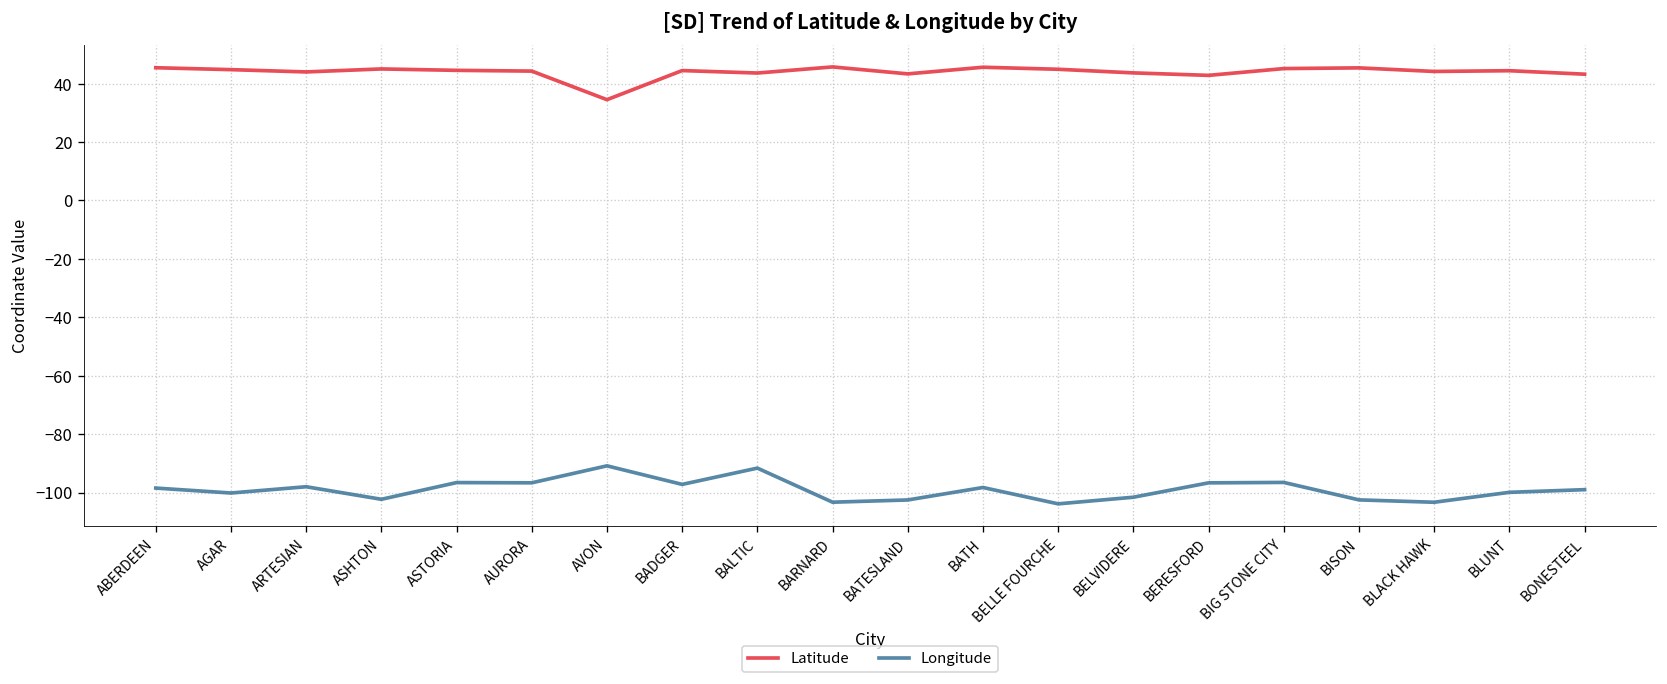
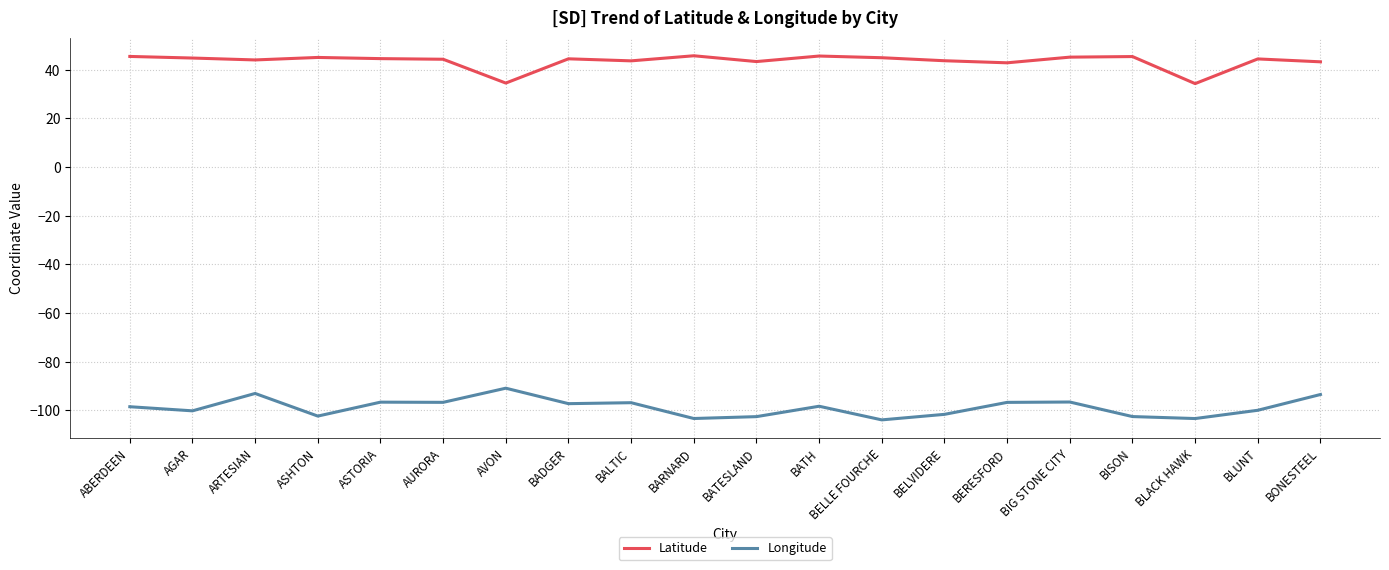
  {
    "Latitude": {
      "ABERDEEN": 45,
      "AGAR": 45,
      "ARTESIAN": 44,
      "ASHTON": 45,
      "ASTORIA": 45,
      "AURORA": 44,
      "AVON": 35,
      "BADGER": 44,
      "BALTIC": 44,
      "BARNARD": 46,
      "BATESLAND": 43,
      "BATH": 46,
      "BELLE FOURCHE": 45,
      "BELVIDERE": 44,
      "BERESFORD": 43,
      "BIG STONE CITY": 45,
      "BISON": 45,
-     "BLACK HAWK": 44,
+     "BLACK HAWK": 34,
      "BLUNT": 44,
      "BONESTEEL": 43
    },
    "Longitude": {
      "ABERDEEN": -98,
      "AGAR": -100,
-     "ARTESIAN": -98,
+     "ARTESIAN": -93,
      "ASHTON": -102,
      "ASTORIA": -97,
      "AURORA": -97,
      "AVON": -91,
      "BADGER": -97,
-     "BALTIC": -92,
+     "BALTIC": -97,
      "BARNARD": -103,
      "BATESLAND": -103,
      "BATH": -98,
      "BELLE FOURCHE": -104,
      "BELVIDERE": -102,
      "BERESFORD": -97,
      "BIG STONE CITY": -97,
      "BISON": -103,
      "BLACK HAWK": -103,
      "BLUNT": -100,
-     "BONESTEEL": -99
+     "BONESTEEL": -93
    }
  }
